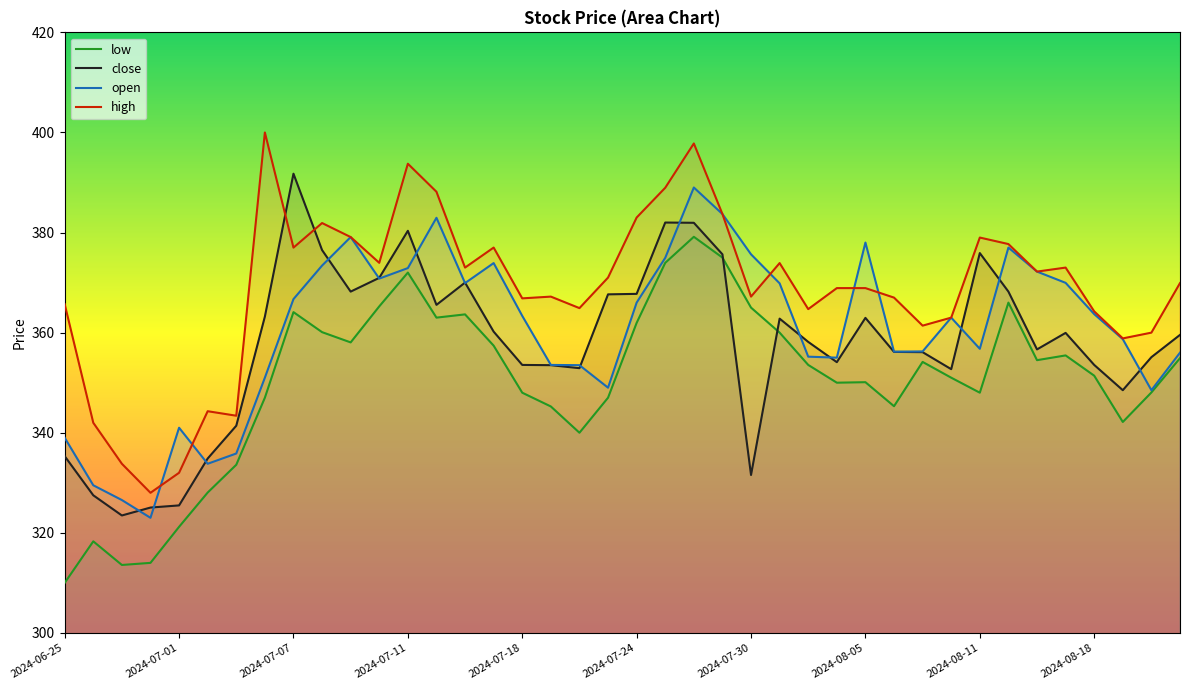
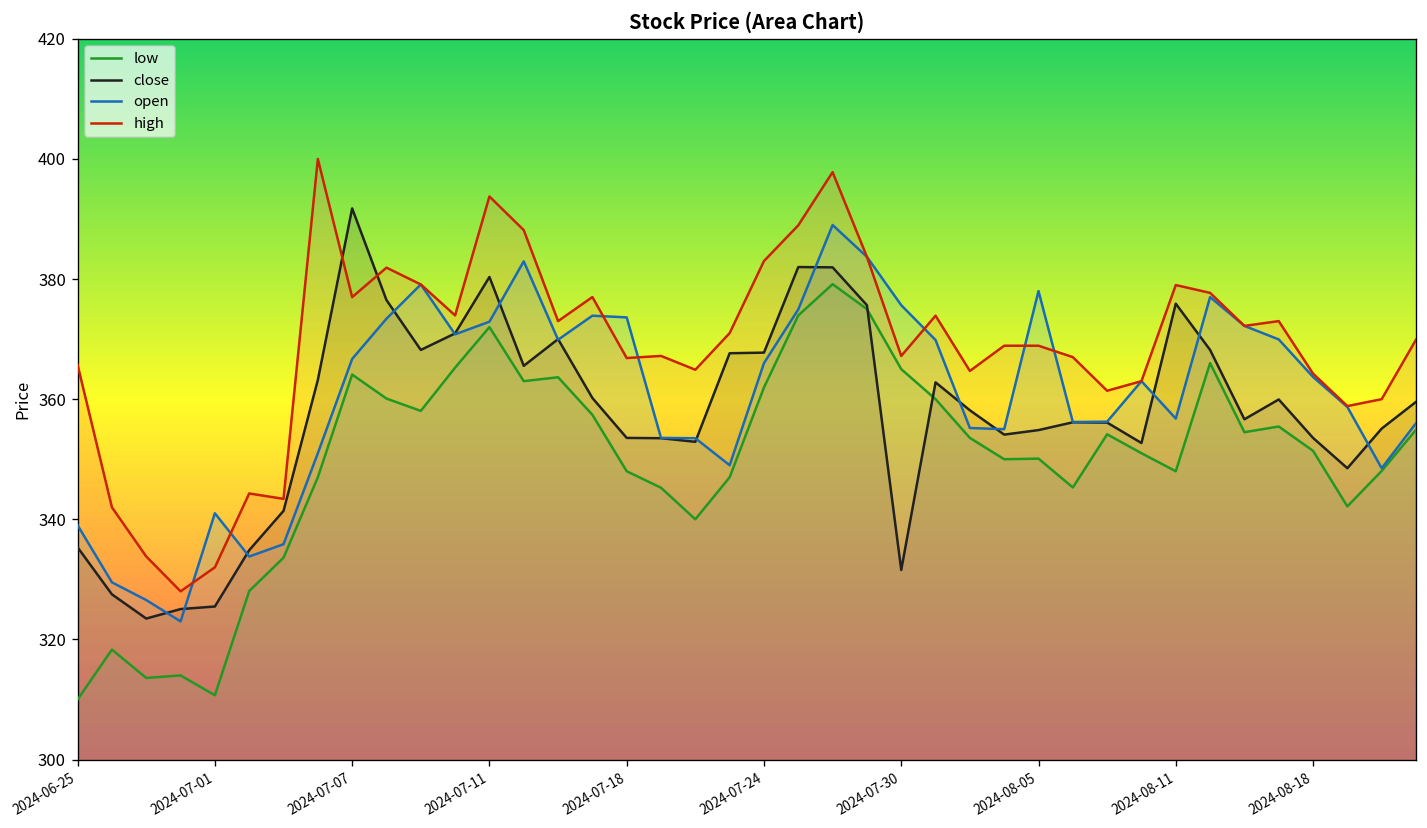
  {
    "low": {
      "2024-06-25": 310,
-     "2024-07-01": 321,
+     "2024-07-01": 311,
      "2024-07-07": 364,
      "2024-07-11": 372,
      "2024-07-18": 348,
      "2024-07-24": 362,
      "2024-07-30": 365,
      "2024-08-05": 350,
      "2024-08-11": 348,
      "2024-08-18": 351
    },
    "close": {
      "2024-06-25": 335,
      "2024-07-01": 325,
      "2024-07-07": 392,
      "2024-07-11": 380,
      "2024-07-18": 354,
      "2024-07-24": 368,
      "2024-07-30": 332,
-     "2024-08-05": 363,
+     "2024-08-05": 355,
      "2024-08-11": 376,
      "2024-08-18": 354
    },
    "open": {
      "2024-06-25": 339,
      "2024-07-01": 341,
      "2024-07-07": 367,
      "2024-07-11": 373,
-     "2024-07-18": 363,
+     "2024-07-18": 374,
      "2024-07-24": 366,
      "2024-07-30": 376,
      "2024-08-05": 378,
      "2024-08-11": 357,
      "2024-08-18": 364
    },
    "high": {
      "2024-06-25": 366,
      "2024-07-01": 332,
      "2024-07-07": 377,
      "2024-07-11": 394,
      "2024-07-18": 367,
      "2024-07-24": 383,
      "2024-07-30": 367,
      "2024-08-05": 369,
      "2024-08-11": 379,
      "2024-08-18": 364
    }
  }
